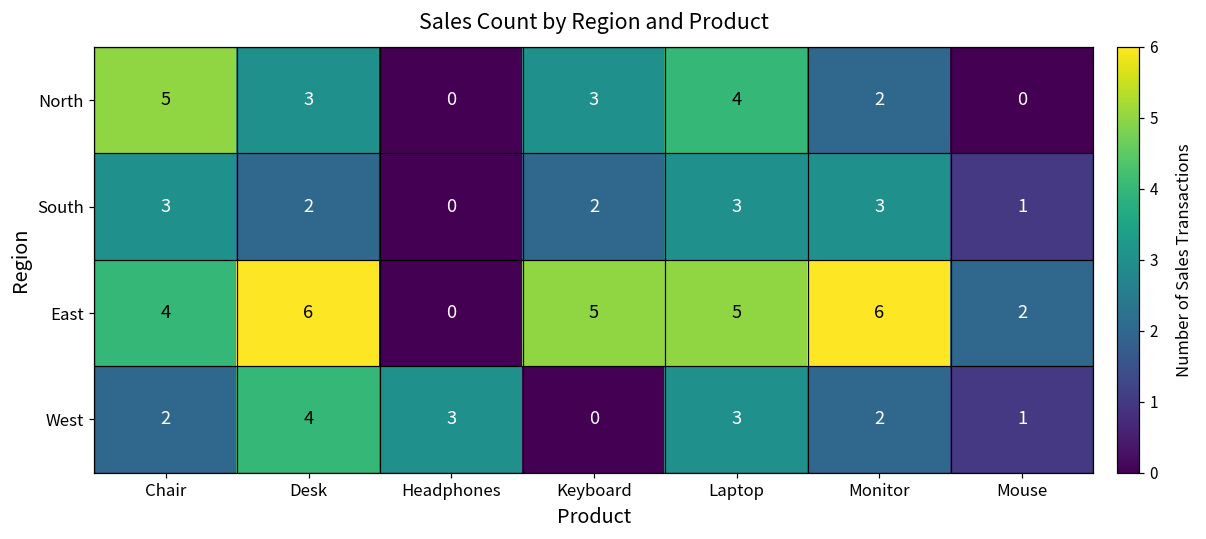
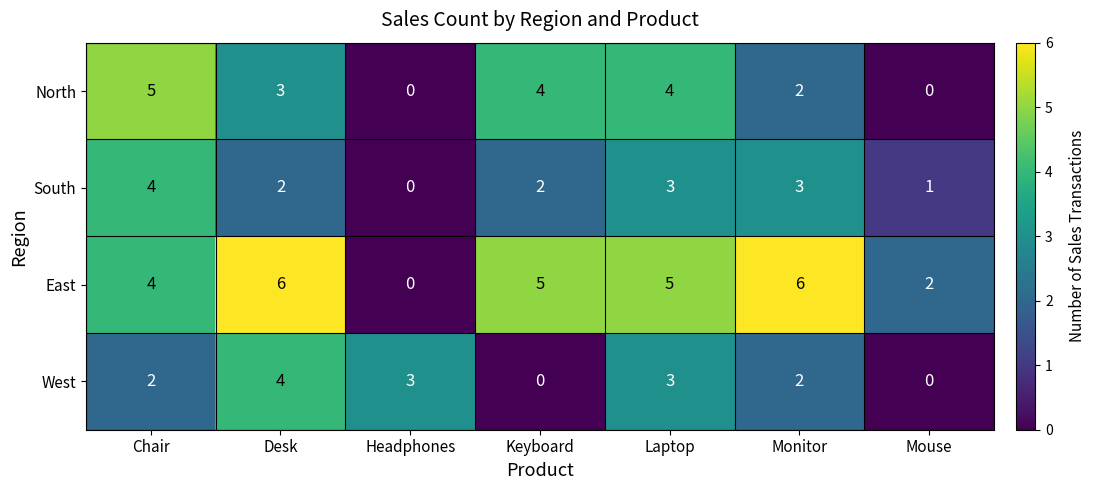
  {
    "North": {
      "Chair": 5,
      "Desk": 3,
      "Headphones": 0,
-     "Keyboard": 3,
+     "Keyboard": 4,
      "Laptop": 4,
      "Monitor": 2,
      "Mouse": 0
    },
    "South": {
-     "Chair": 3,
+     "Chair": 4,
      "Desk": 2,
      "Headphones": 0,
      "Keyboard": 2,
      "Laptop": 3,
      "Monitor": 3,
      "Mouse": 1
    },
    "East": {
      "Chair": 4,
      "Desk": 6,
      "Headphones": 0,
      "Keyboard": 5,
      "Laptop": 5,
      "Monitor": 6,
      "Mouse": 2
    },
    "West": {
      "Chair": 2,
      "Desk": 4,
      "Headphones": 3,
      "Keyboard": 0,
      "Laptop": 3,
      "Monitor": 2,
-     "Mouse": 1
+     "Mouse": 0
    }
  }
